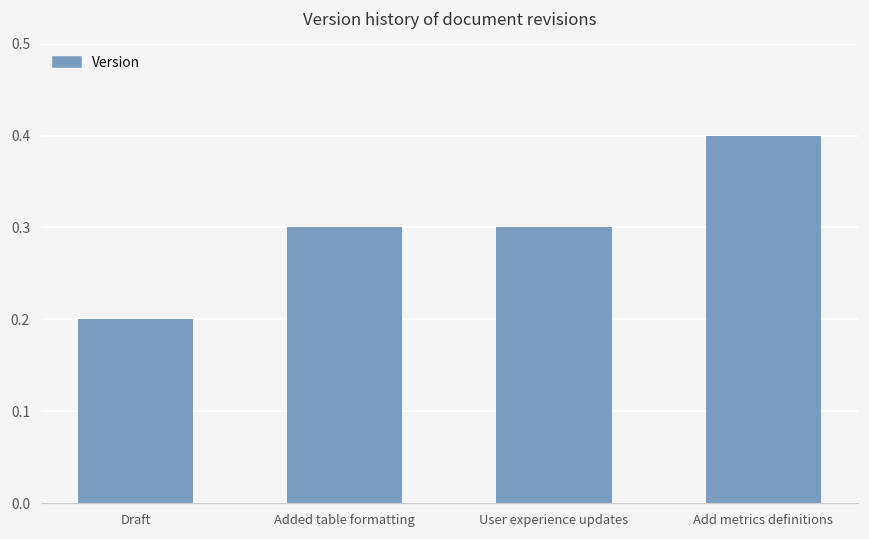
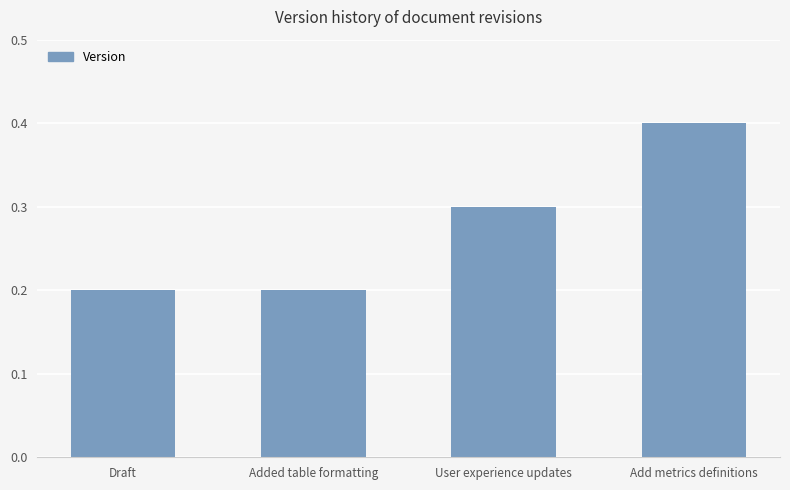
  {
    "Draft": 0.2,
-   "Added table formatting": 0.3,
+   "Added table formatting": 0.2,
    "User experience updates": 0.3,
    "Add metrics definitions": 0.4
  }
